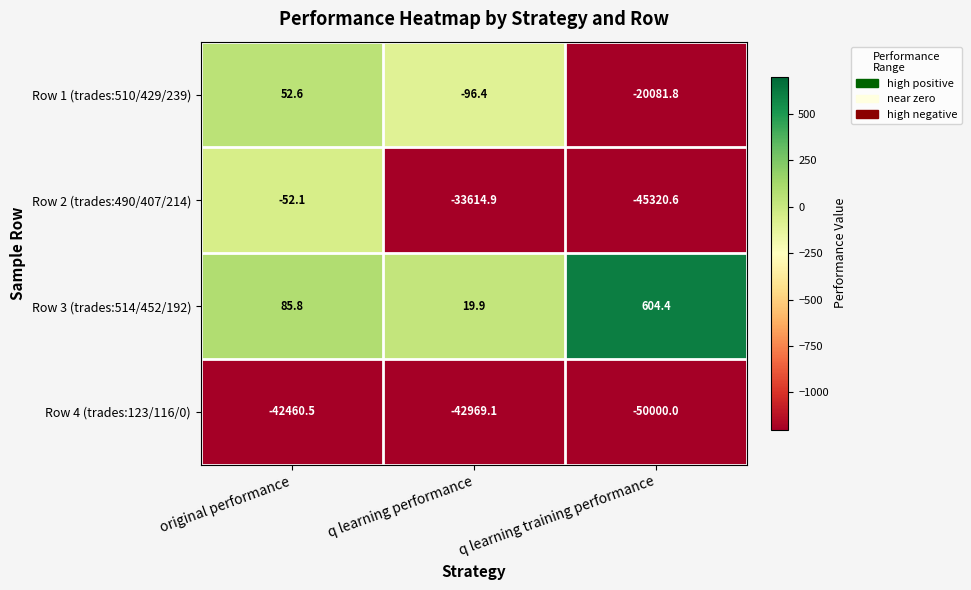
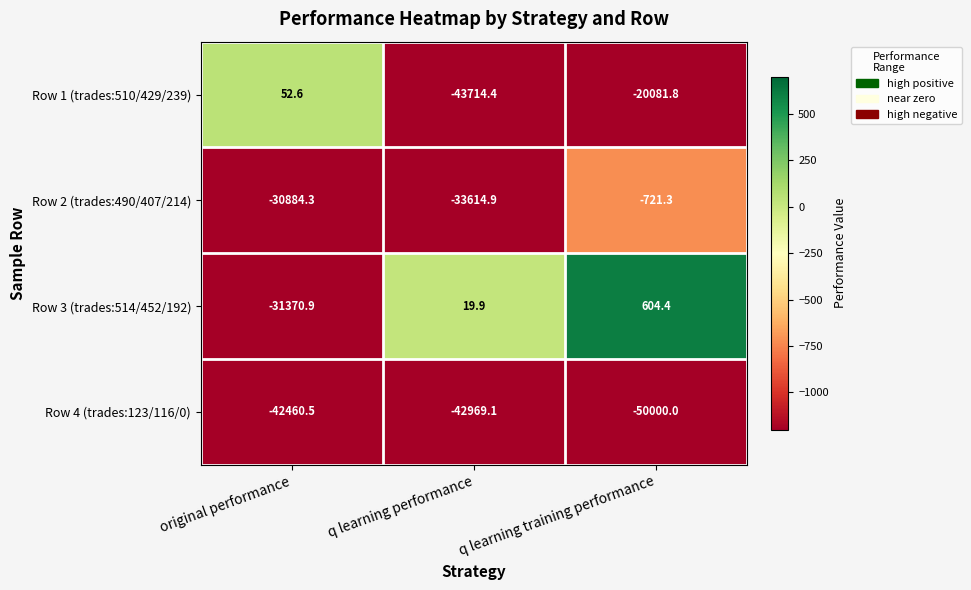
  {
    "Row 1 (trades:510/429/239)": {
      "original performance": 52.6,
-     "q learning performance": -96.4,
+     "q learning performance": -43714.4,
      "q learning training performance": -20081.8
    },
    "Row 2 (trades:490/407/214)": {
-     "original performance": -52.1,
+     "original performance": -30884.3,
      "q learning performance": -33614.9,
-     "q learning training performance": -45320.6
+     "q learning training performance": -721.3
    },
    "Row 3 (trades:514/452/192)": {
-     "original performance": 85.8,
+     "original performance": -31370.9,
      "q learning performance": 19.9,
      "q learning training performance": 604.4
    },
    "Row 4 (trades:123/116/0)": {
      "original performance": -42460.5,
      "q learning performance": -42969.1,
      "q learning training performance": -50000.0
    }
  }
